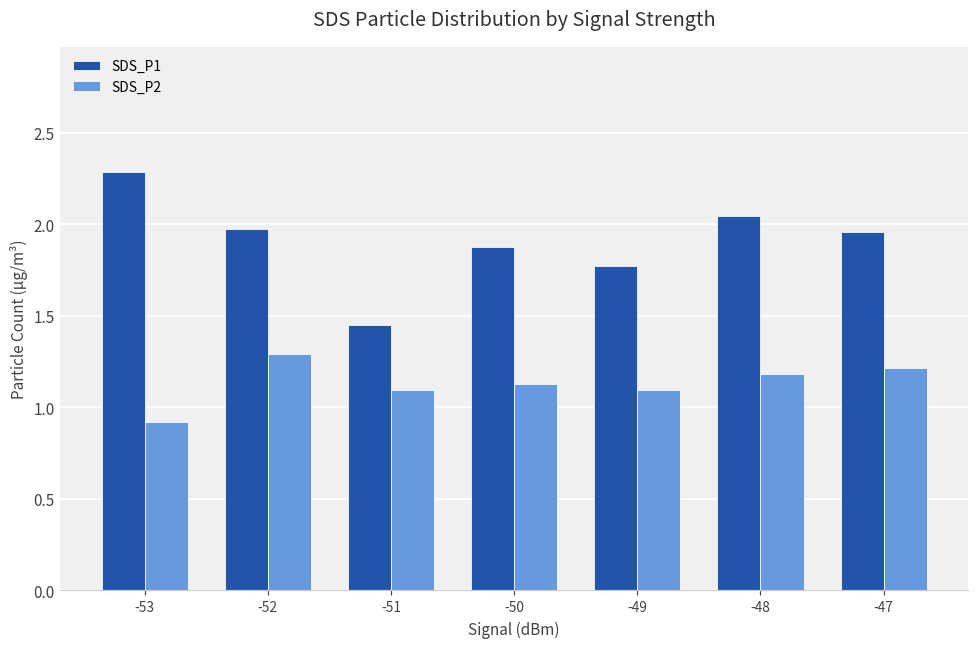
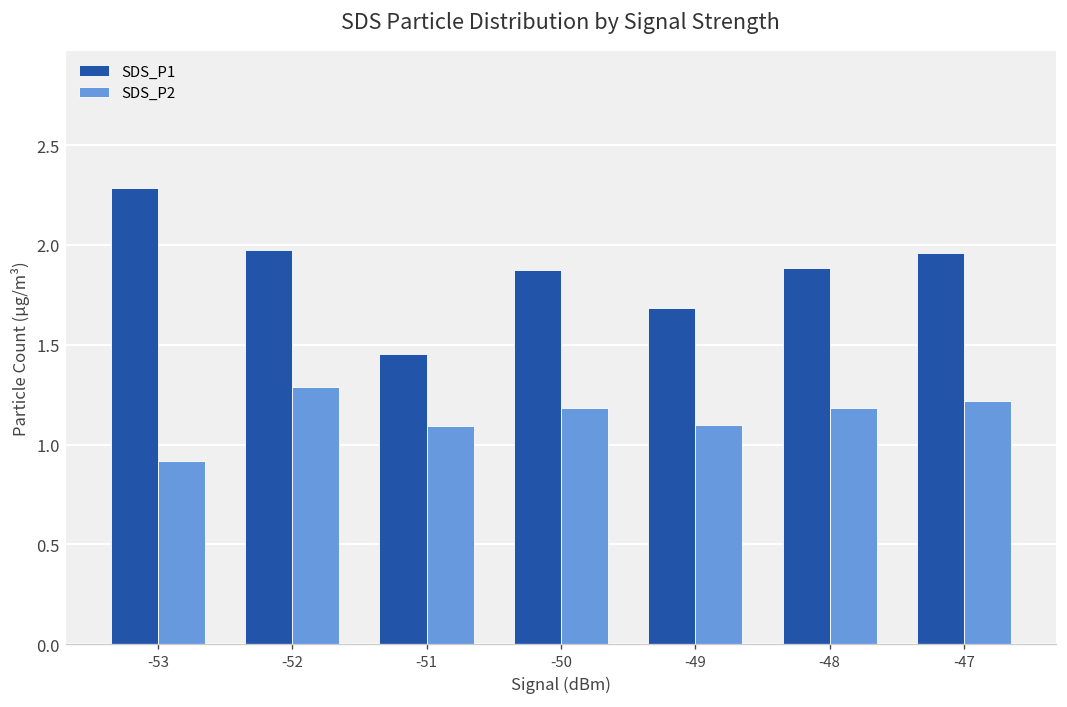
  {
    "SDS_P1": {
      "-53": 2.29,
      "-52": 1.98,
      "-51": 1.45,
      "-50": 1.88,
-     "-49": 1.77,
-     "-48": 2.05,
+     "-49": 1.69,
+     "-48": 1.88,
      "-47": 1.96
    },
    "SDS_P2": {
      "-53": 0.92,
      "-52": 1.29,
      "-51": 1.09,
-     "-50": 1.13,
+     "-50": 1.18,
      "-49": 1.10,
      "-48": 1.18,
      "-47": 1.22
    }
  }
